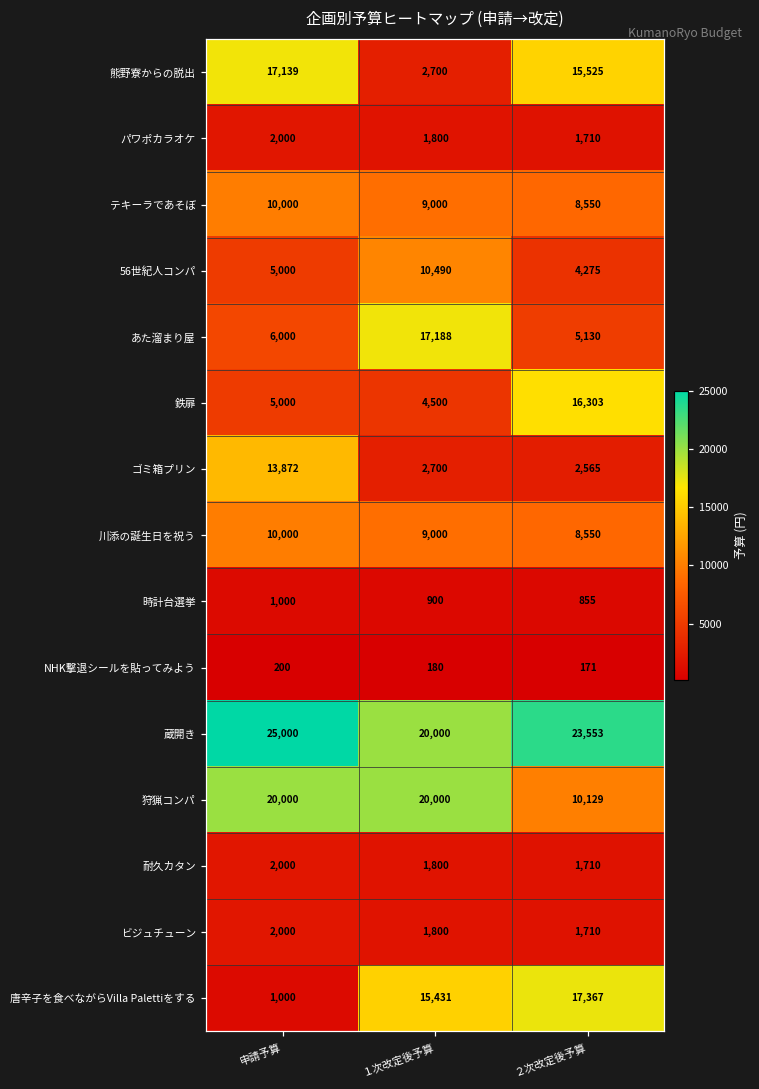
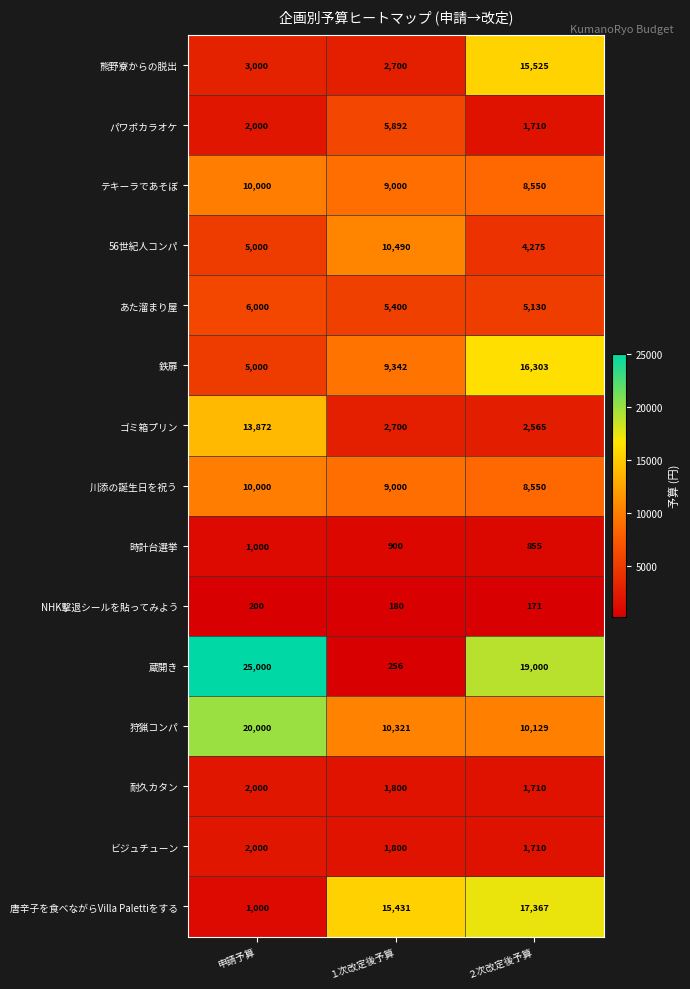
  {
    "熊野寮からの脱出": {
-     "申請予算": "17,139",
+     "申請予算": "3,000",
      "１次改定後予算": "2,700",
      "２次改定後予算": "15,525"
    },
    "パワポカラオケ": {
      "申請予算": "2,000",
-     "１次改定後予算": "1,800",
+     "１次改定後予算": "5,892",
      "２次改定後予算": "1,710"
    },
    "テキーラであそぼ": {
      "申請予算": "10,000",
      "１次改定後予算": "9,000",
      "２次改定後予算": "8,550"
    },
    "56世紀人コンパ": {
      "申請予算": "5,000",
      "１次改定後予算": "10,490",
      "２次改定後予算": "4,275"
    },
    "あた溜まり屋": {
      "申請予算": "6,000",
-     "１次改定後予算": "17,188",
+     "１次改定後予算": "5,400",
      "２次改定後予算": "5,130"
    },
    "鉄扉": {
      "申請予算": "5,000",
-     "１次改定後予算": "4,500",
+     "１次改定後予算": "9,342",
      "２次改定後予算": "16,303"
    },
    "ゴミ箱プリン": {
      "申請予算": "13,872",
      "１次改定後予算": "2,700",
      "２次改定後予算": "2,565"
    },
    "川添の誕生日を祝う": {
      "申請予算": "10,000",
      "１次改定後予算": "9,000",
      "２次改定後予算": "8,550"
    },
    "時計台選挙": {
      "申請予算": "1,000",
      "１次改定後予算": "900",
      "２次改定後予算": "855"
    },
    "NHK撃退シールを貼ってみよう": {
      "申請予算": "200",
      "１次改定後予算": "180",
      "２次改定後予算": "171"
    },
    "蔵開き": {
      "申請予算": "25,000",
-     "１次改定後予算": "20,000",
-     "２次改定後予算": "23,553"
+     "１次改定後予算": "256",
+     "２次改定後予算": "19,000"
    },
    "狩猟コンパ": {
      "申請予算": "20,000",
-     "１次改定後予算": "20,000",
+     "１次改定後予算": "10,321",
      "２次改定後予算": "10,129"
    },
    "耐久カタン": {
      "申請予算": "2,000",
      "１次改定後予算": "1,800",
      "２次改定後予算": "1,710"
    },
    "ビジュチューン": {
      "申請予算": "2,000",
      "１次改定後予算": "1,800",
      "２次改定後予算": "1,710"
    },
    "唐辛子を食べながらVilla Palettiをする": {
      "申請予算": "1,000",
      "１次改定後予算": "15,431",
      "２次改定後予算": "17,367"
    }
  }
